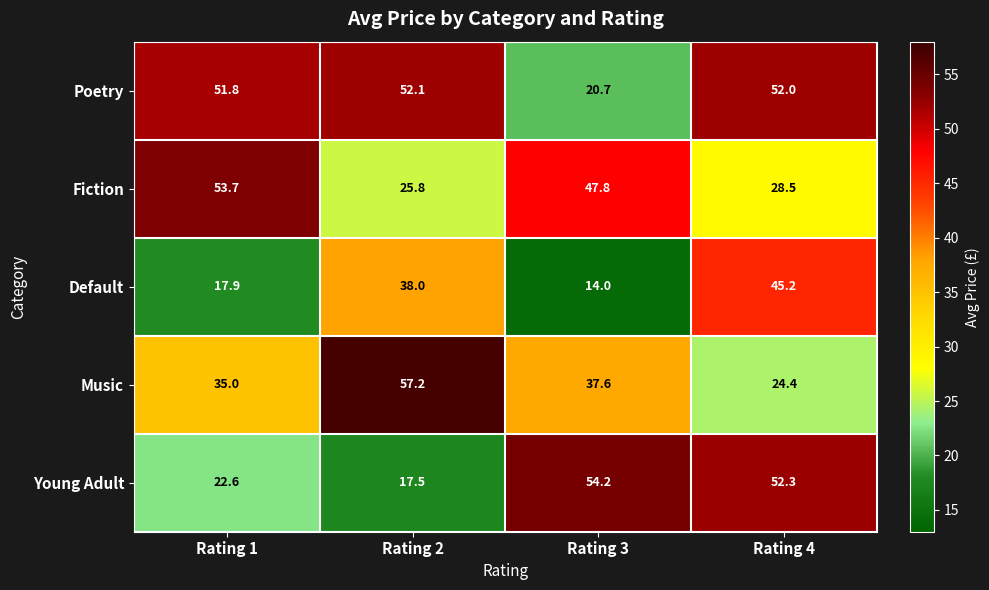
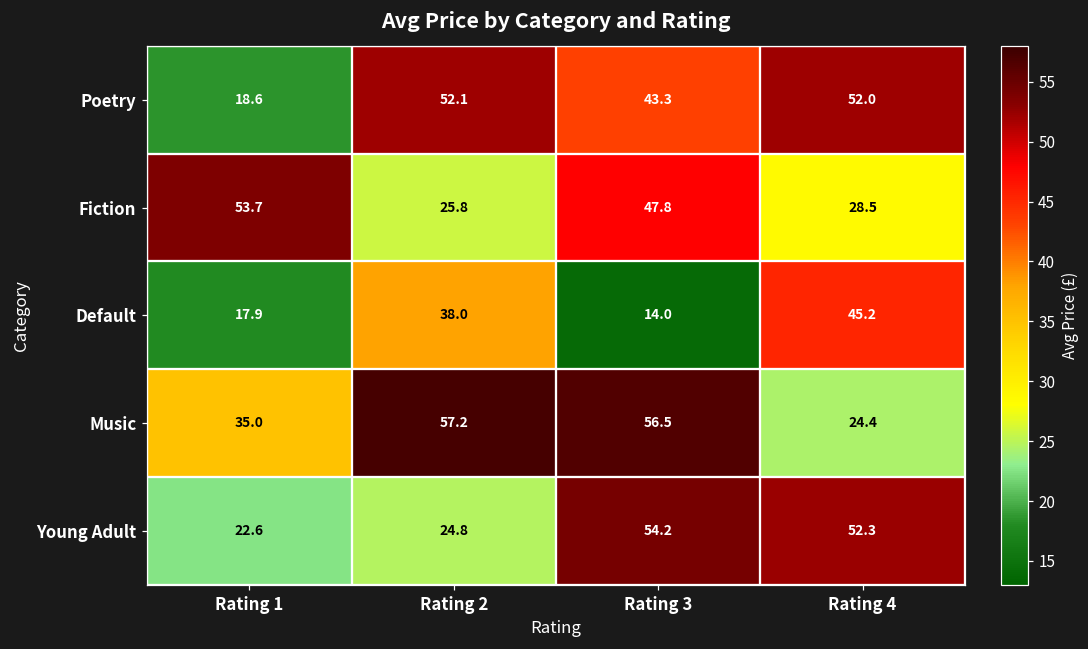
  {
    "Poetry": {
-     "Rating 1": 51.8,
+     "Rating 1": 18.6,
      "Rating 2": 52.1,
-     "Rating 3": 20.7,
+     "Rating 3": 43.3,
      "Rating 4": 52.0
    },
    "Fiction": {
      "Rating 1": 53.7,
      "Rating 2": 25.8,
      "Rating 3": 47.8,
      "Rating 4": 28.5
    },
    "Default": {
      "Rating 1": 17.9,
      "Rating 2": 38.0,
      "Rating 3": 14.0,
      "Rating 4": 45.2
    },
    "Music": {
      "Rating 1": 35.0,
      "Rating 2": 57.2,
-     "Rating 3": 37.6,
+     "Rating 3": 56.5,
      "Rating 4": 24.4
    },
    "Young Adult": {
      "Rating 1": 22.6,
-     "Rating 2": 17.5,
+     "Rating 2": 24.8,
      "Rating 3": 54.2,
      "Rating 4": 52.3
    }
  }
